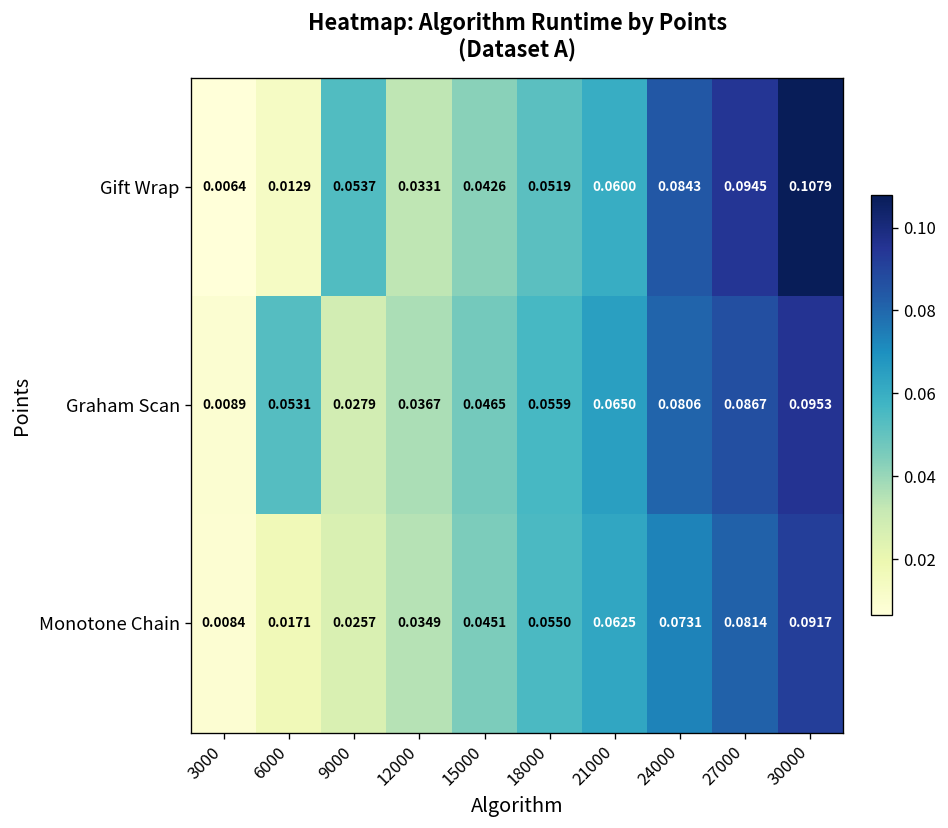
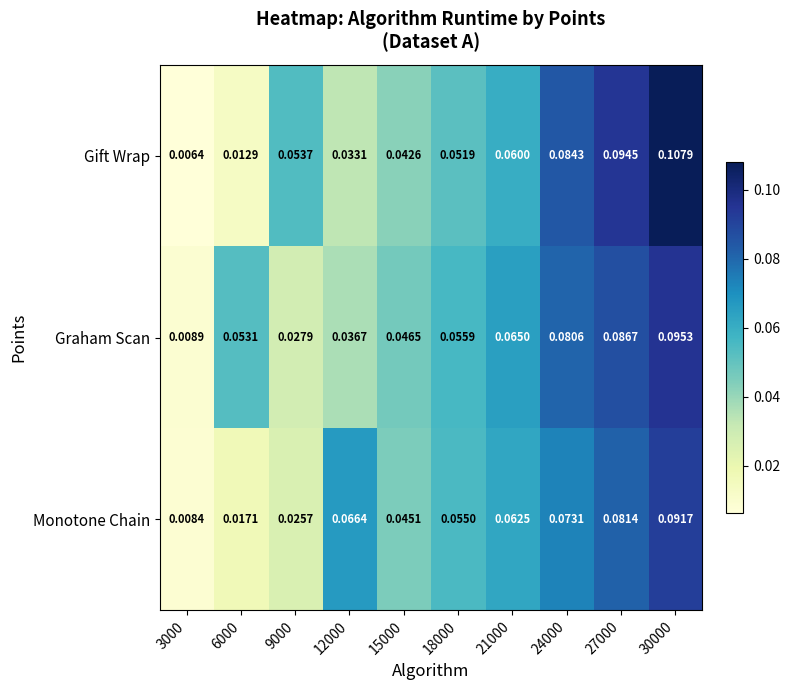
  {
    "Gift Wrap": {
      "3000": 0.0064,
      "6000": 0.0129,
      "9000": 0.0537,
      "12000": 0.0331,
      "15000": 0.0426,
      "18000": 0.0519,
      "21000": 0.0600,
      "24000": 0.0843,
      "27000": 0.0945,
      "30000": 0.1079
    },
    "Graham Scan": {
      "3000": 0.0089,
      "6000": 0.0531,
      "9000": 0.0279,
      "12000": 0.0367,
      "15000": 0.0465,
      "18000": 0.0559,
      "21000": 0.0650,
      "24000": 0.0806,
      "27000": 0.0867,
      "30000": 0.0953
    },
    "Monotone Chain": {
      "3000": 0.0084,
      "6000": 0.0171,
      "9000": 0.0257,
-     "12000": 0.0349,
+     "12000": 0.0664,
      "15000": 0.0451,
      "18000": 0.0550,
      "21000": 0.0625,
      "24000": 0.0731,
      "27000": 0.0814,
      "30000": 0.0917
    }
  }
